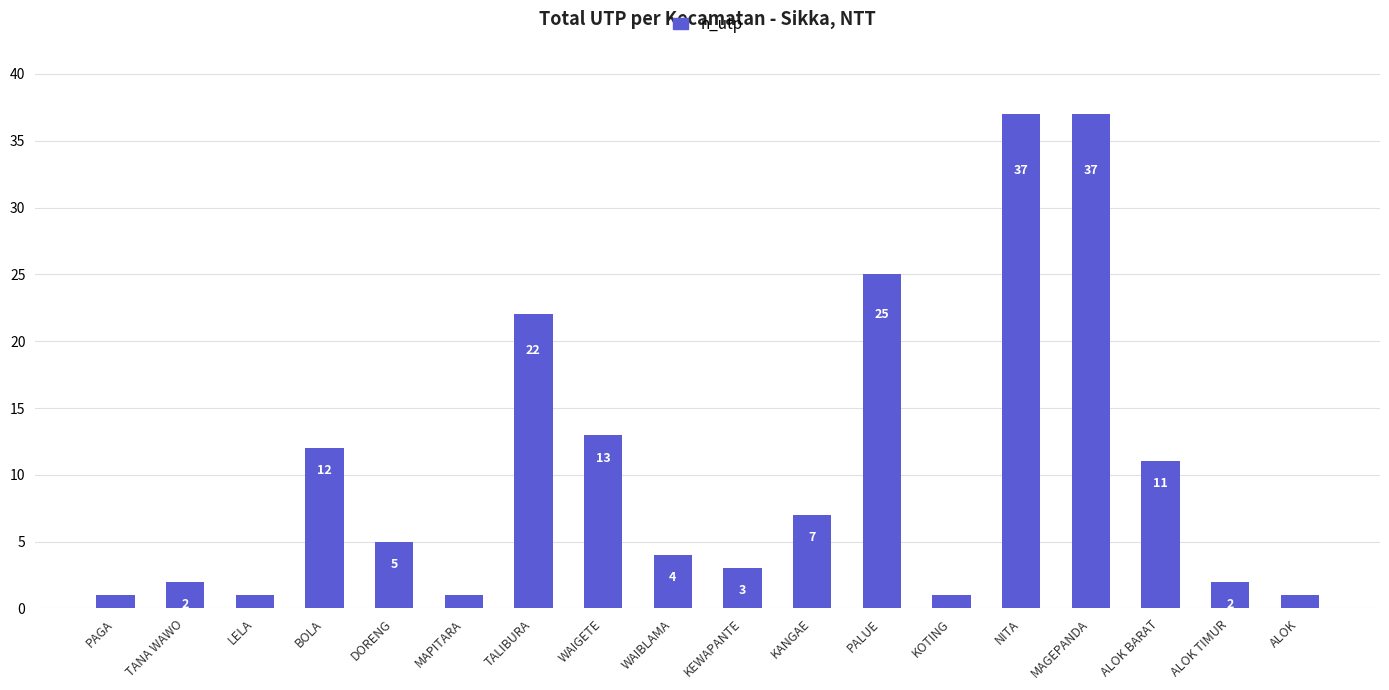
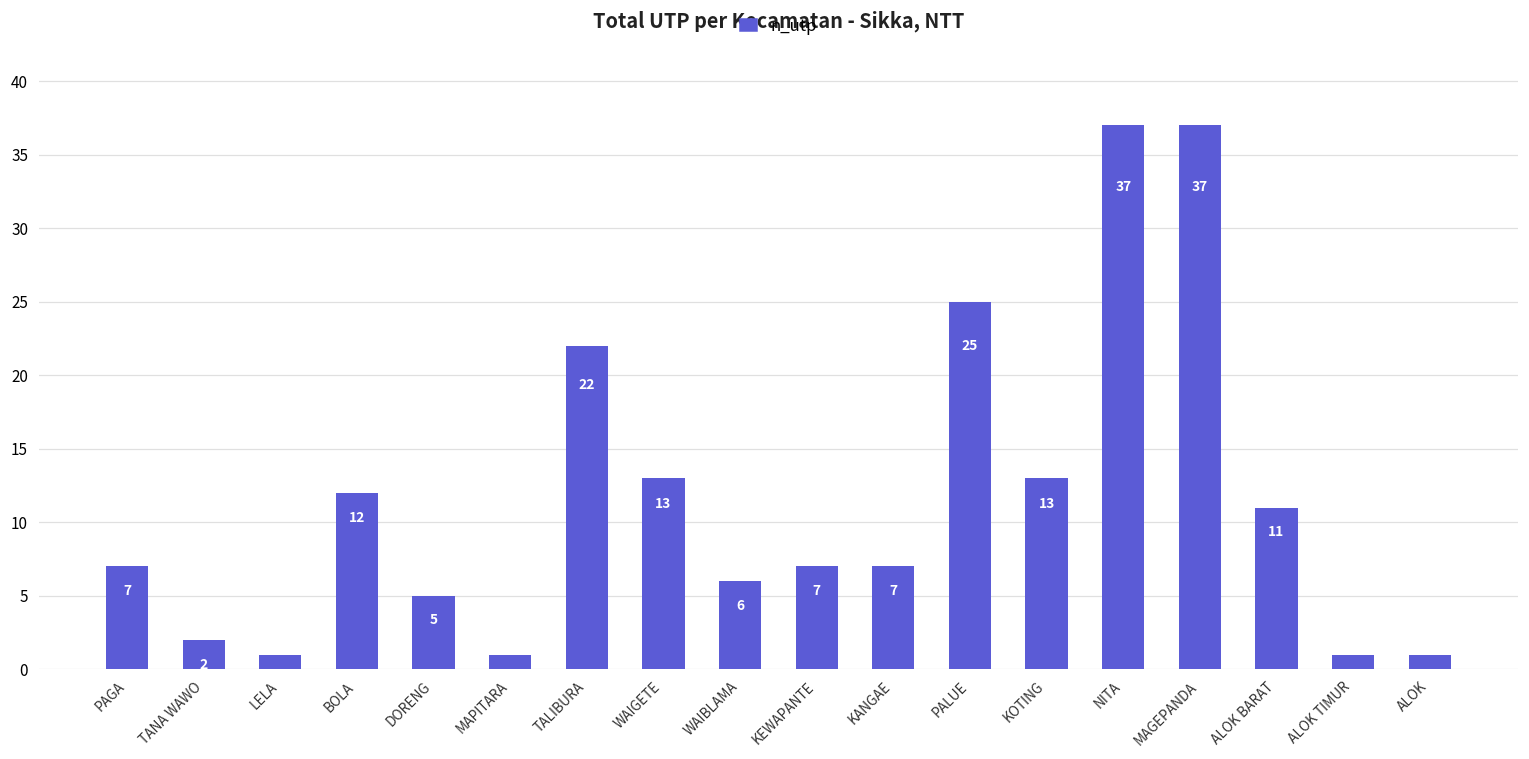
  {
-   "PAGA": 1,
+   "PAGA": 7,
    "TANA WAWO": 2,
    "BOLA": 12,
    "DORENG": 5,
    "TALIBURA": 22,
    "WAIGETE": 13,
-   "WAIBLAMA": 4,
-   "KEWAPANTE": 3,
+   "WAIBLAMA": 6,
+   "KEWAPANTE": 7,
    "KANGAE": 7,
    "PALUE": 25,
-   "KOTING": 1,
+   "KOTING": 13,
    "NITA": 37,
    "MAGEPANDA": 37,
    "ALOK BARAT": 11,
-   "ALOK TIMUR": 2
+   "ALOK TIMUR": 1
  }
